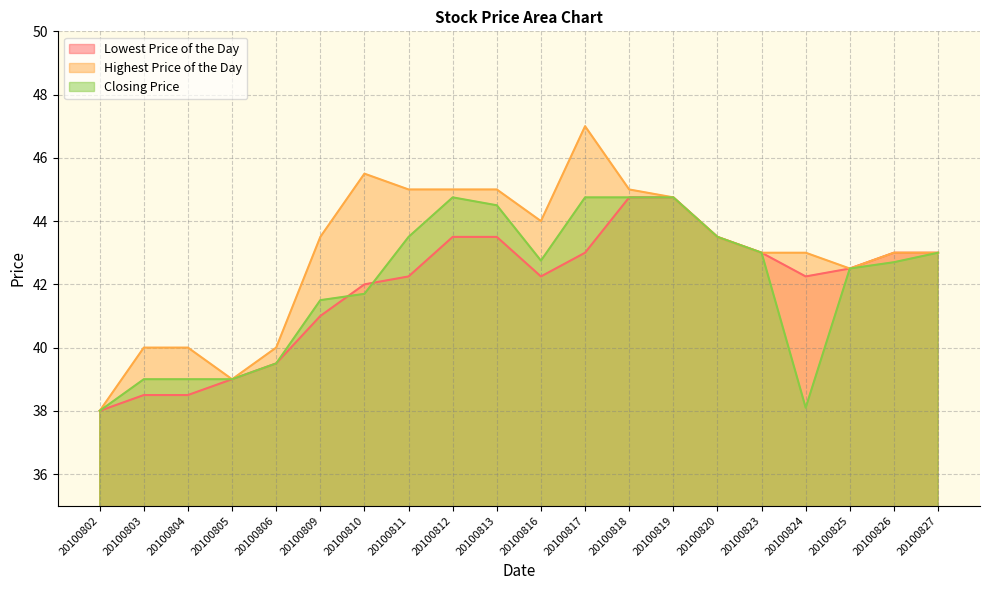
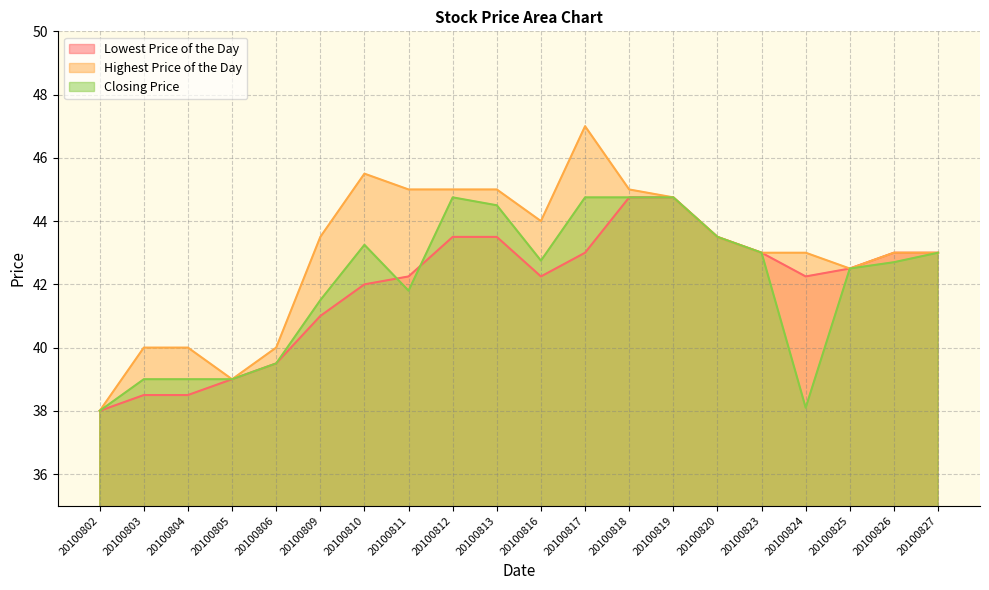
  {
    "Closing Price": {
      "20100803": 39.0,
      "20100804": 39.0,
      "20100809": 41.5,
-     "20100810": 41.7,
-     "20100811": 43.5,
+     "20100810": 43.3,
+     "20100811": 41.8,
      "20100812": 44.8,
      "20100813": 44.5,
      "20100816": 42.8,
      "20100817": 44.8,
      "20100824": 38.1,
      "20100826": 42.7
    }
  }
